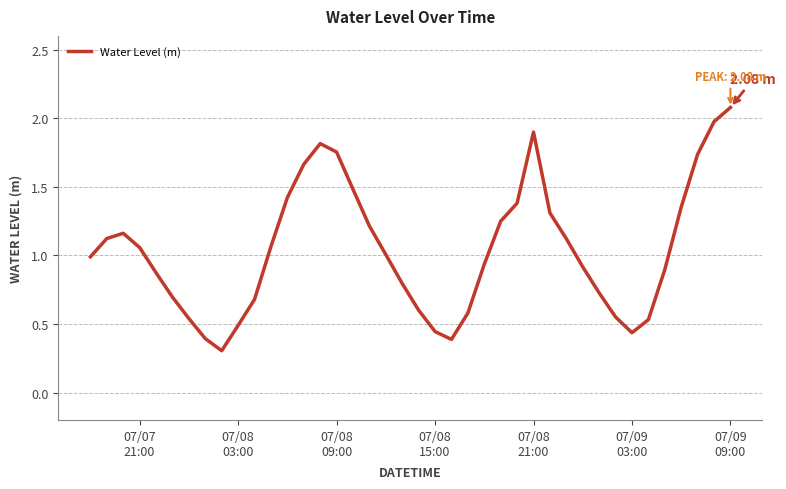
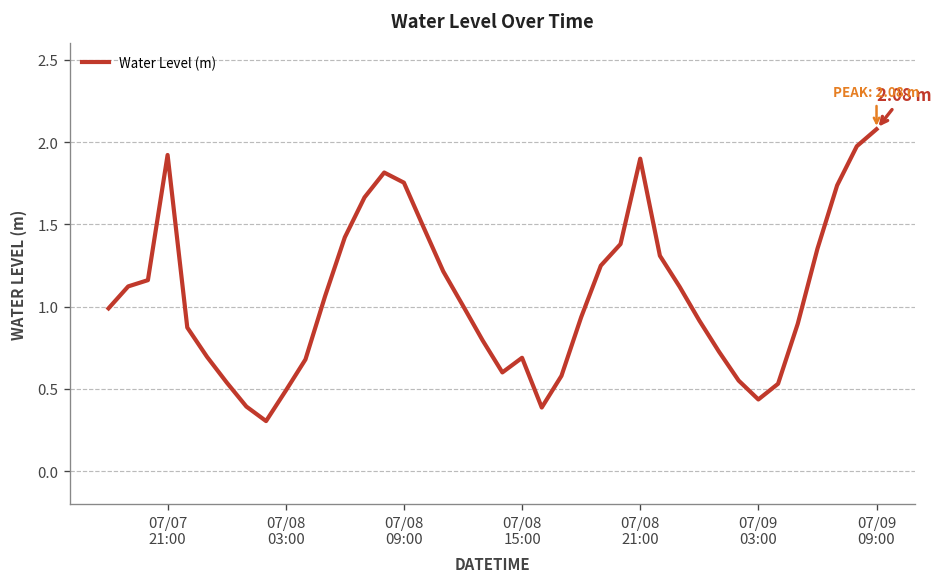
  {
-   "07/07 21:00": 1.06,
+   "07/07 21:00": 1.92,
    "07/08 03:00": 0.49,
    "07/08 09:00": 1.75,
-   "07/08 15:00": 0.44,
+   "07/08 15:00": 0.69,
    "07/08 21:00": 1.90,
    "07/09 03:00": 0.44
  }
